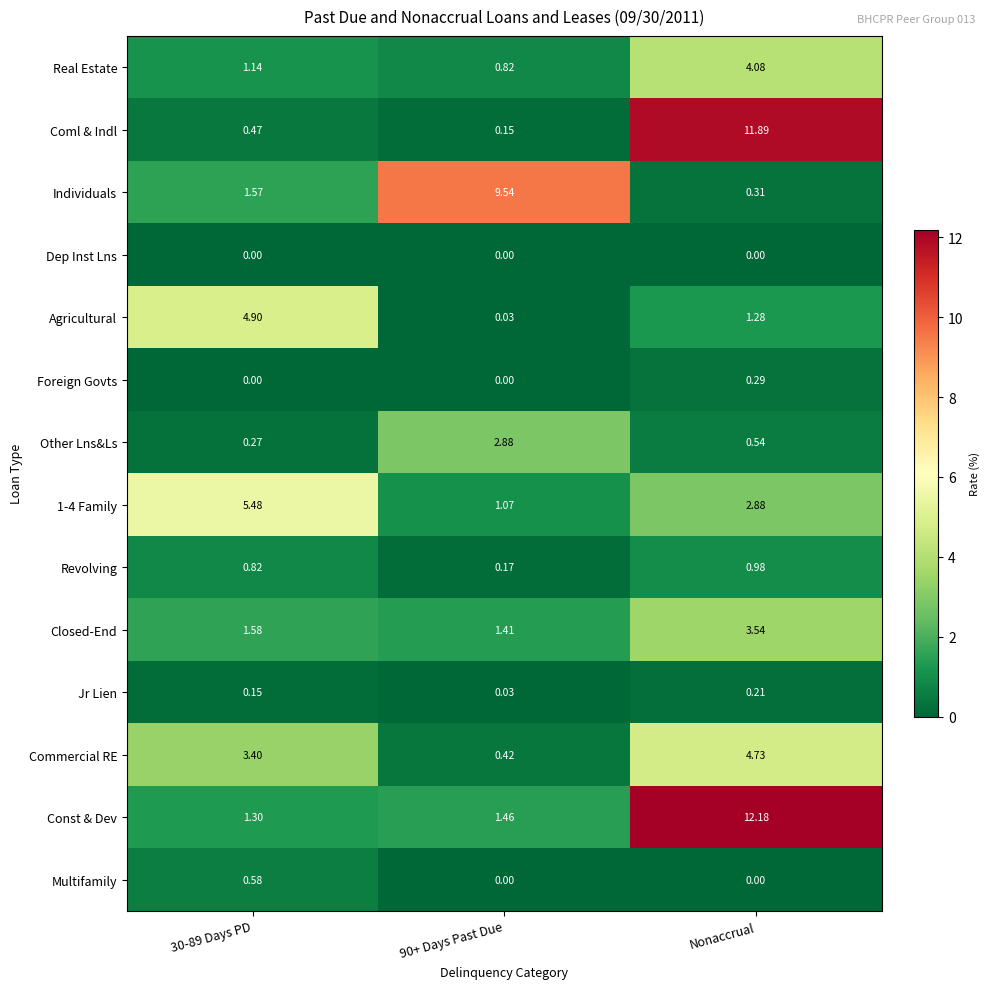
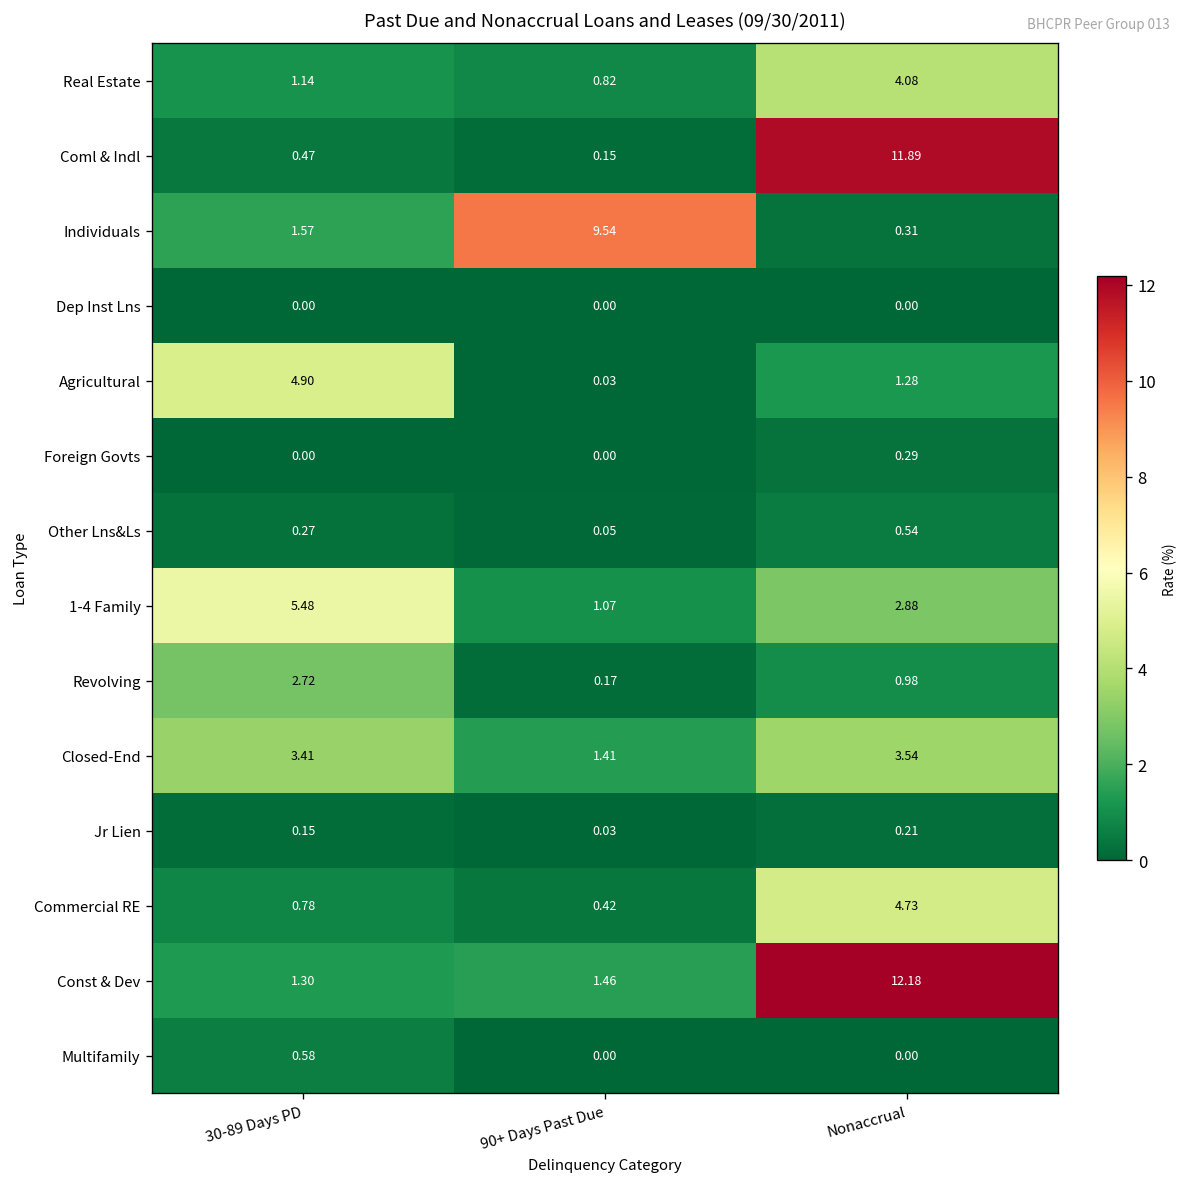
  {
    "Real Estate": {
      "30-89 Days PD": 1.14,
      "90+ Days Past Due": 0.82,
      "Nonaccrual": 4.08
    },
    "Coml & Indl": {
      "30-89 Days PD": 0.47,
      "90+ Days Past Due": 0.15,
      "Nonaccrual": 11.89
    },
    "Individuals": {
      "30-89 Days PD": 1.57,
      "90+ Days Past Due": 9.54,
      "Nonaccrual": 0.31
    },
    "Dep Inst Lns": {
      "30-89 Days PD": 0.00,
      "90+ Days Past Due": 0.00,
      "Nonaccrual": 0.00
    },
    "Agricultural": {
      "30-89 Days PD": 4.90,
      "90+ Days Past Due": 0.03,
      "Nonaccrual": 1.28
    },
    "Foreign Govts": {
      "30-89 Days PD": 0.00,
      "90+ Days Past Due": 0.00,
      "Nonaccrual": 0.29
    },
    "Other Lns&Ls": {
      "30-89 Days PD": 0.27,
-     "90+ Days Past Due": 2.88,
+     "90+ Days Past Due": 0.05,
      "Nonaccrual": 0.54
    },
    "1-4 Family": {
      "30-89 Days PD": 5.48,
      "90+ Days Past Due": 1.07,
      "Nonaccrual": 2.88
    },
    "Revolving": {
-     "30-89 Days PD": 0.82,
+     "30-89 Days PD": 2.72,
      "90+ Days Past Due": 0.17,
      "Nonaccrual": 0.98
    },
    "Closed-End": {
-     "30-89 Days PD": 1.58,
+     "30-89 Days PD": 3.41,
      "90+ Days Past Due": 1.41,
      "Nonaccrual": 3.54
    },
    "Jr Lien": {
      "30-89 Days PD": 0.15,
      "90+ Days Past Due": 0.03,
      "Nonaccrual": 0.21
    },
    "Commercial RE": {
-     "30-89 Days PD": 3.40,
+     "30-89 Days PD": 0.78,
      "90+ Days Past Due": 0.42,
      "Nonaccrual": 4.73
    },
    "Const & Dev": {
      "30-89 Days PD": 1.30,
      "90+ Days Past Due": 1.46,
      "Nonaccrual": 12.18
    },
    "Multifamily": {
      "30-89 Days PD": 0.58,
      "90+ Days Past Due": 0.00,
      "Nonaccrual": 0.00
    }
  }
